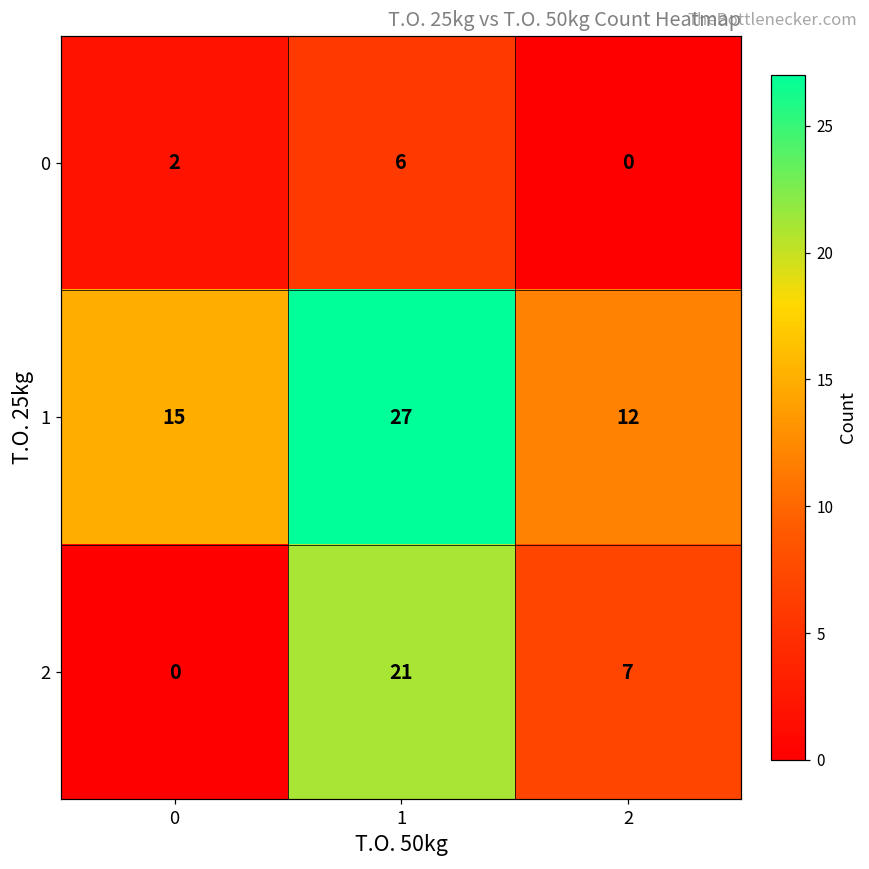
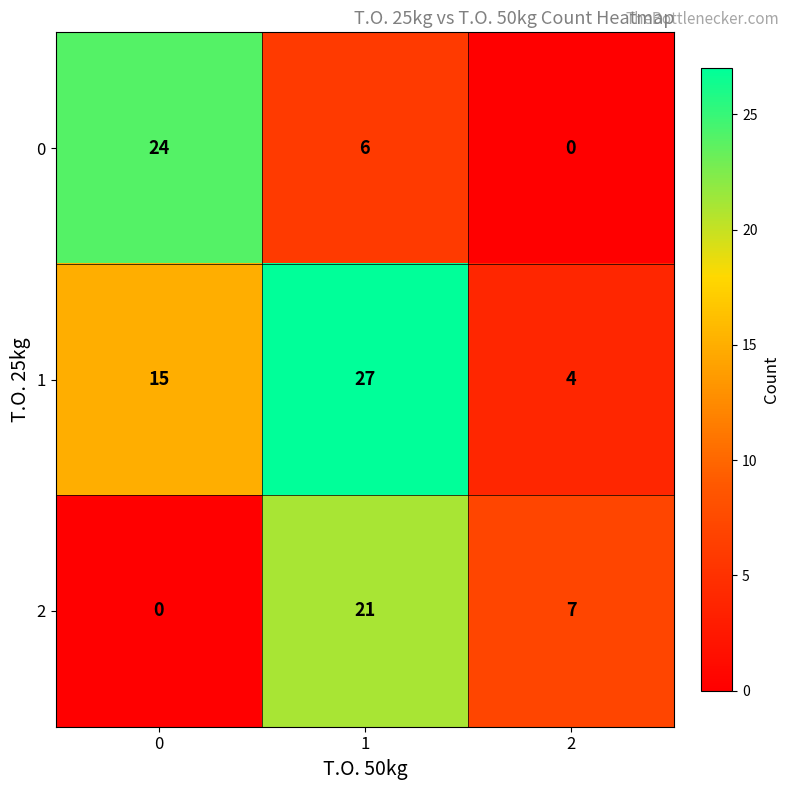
  {
    "0": {
-     "0": 2,
+     "0": 24,
      "1": 6,
      "2": 0
    },
    "1": {
      "0": 15,
      "1": 27,
-     "2": 12
+     "2": 4
    },
    "2": {
      "0": 0,
      "1": 21,
      "2": 7
    }
  }
